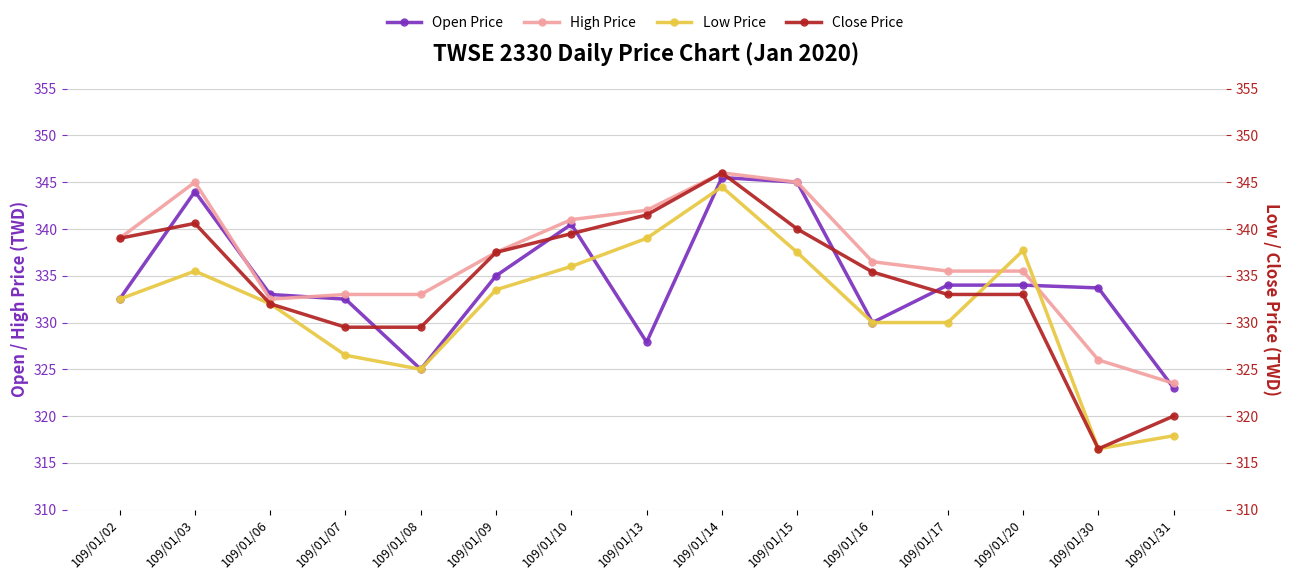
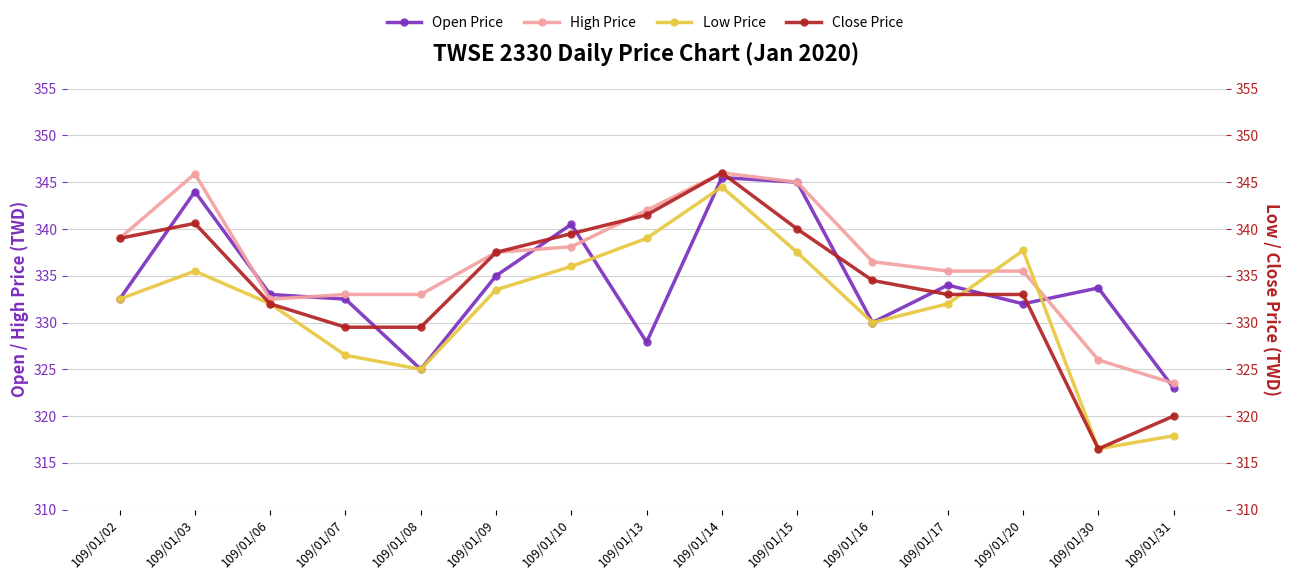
  {
    "Open Price": {
      "109/01/02": 333,
      "109/01/03": 344,
      "109/01/06": 333,
      "109/01/07": 333,
      "109/01/08": 325,
      "109/01/09": 335,
      "109/01/10": 341,
      "109/01/13": 328,
      "109/01/14": 346,
      "109/01/16": 330,
      "109/01/17": 334,
-     "109/01/20": 334,
+     "109/01/20": 332,
      "109/01/30": 334,
      "109/01/31": 323
    },
    "High Price": {
      "109/01/02": 339,
-     "109/01/03": 345,
+     "109/01/03": 346,
      "109/01/06": 333,
      "109/01/07": 333,
      "109/01/08": 333,
      "109/01/09": 338,
-     "109/01/10": 341,
+     "109/01/10": 338,
      "109/01/13": 342,
      "109/01/14": 346,
      "109/01/16": 337,
      "109/01/17": 336,
      "109/01/20": 336,
      "109/01/30": 326,
      "109/01/31": 324
    },
    "Low Price": {
      "109/01/02": 333,
      "109/01/03": 336,
      "109/01/07": 327,
      "109/01/08": 325,
      "109/01/09": 334,
      "109/01/10": 336,
      "109/01/13": 339,
      "109/01/14": 345,
      "109/01/15": 338,
      "109/01/16": 330,
-     "109/01/17": 330,
+     "109/01/17": 332,
      "109/01/20": 338,
      "109/01/31": 318
    },
    "Close Price": {
      "109/01/02": 339,
      "109/01/03": 341,
      "109/01/07": 330,
      "109/01/08": 330,
      "109/01/09": 338,
      "109/01/10": 340,
      "109/01/13": 342,
      "109/01/14": 346,
      "109/01/15": 340,
-     "109/01/16": 335.4,
+     "109/01/16": 334.5,
      "109/01/17": 333,
      "109/01/20": 333,
      "109/01/31": 320
    }
  }
